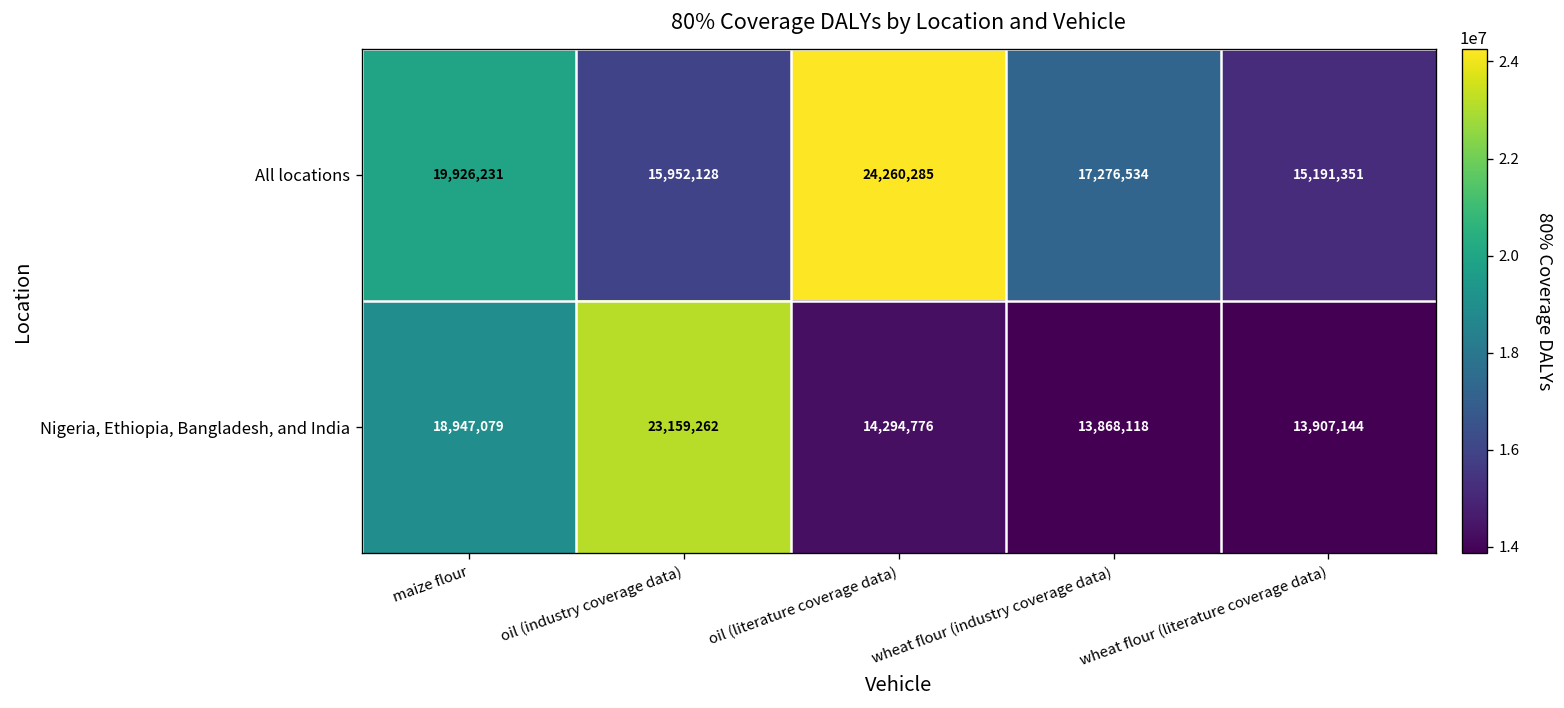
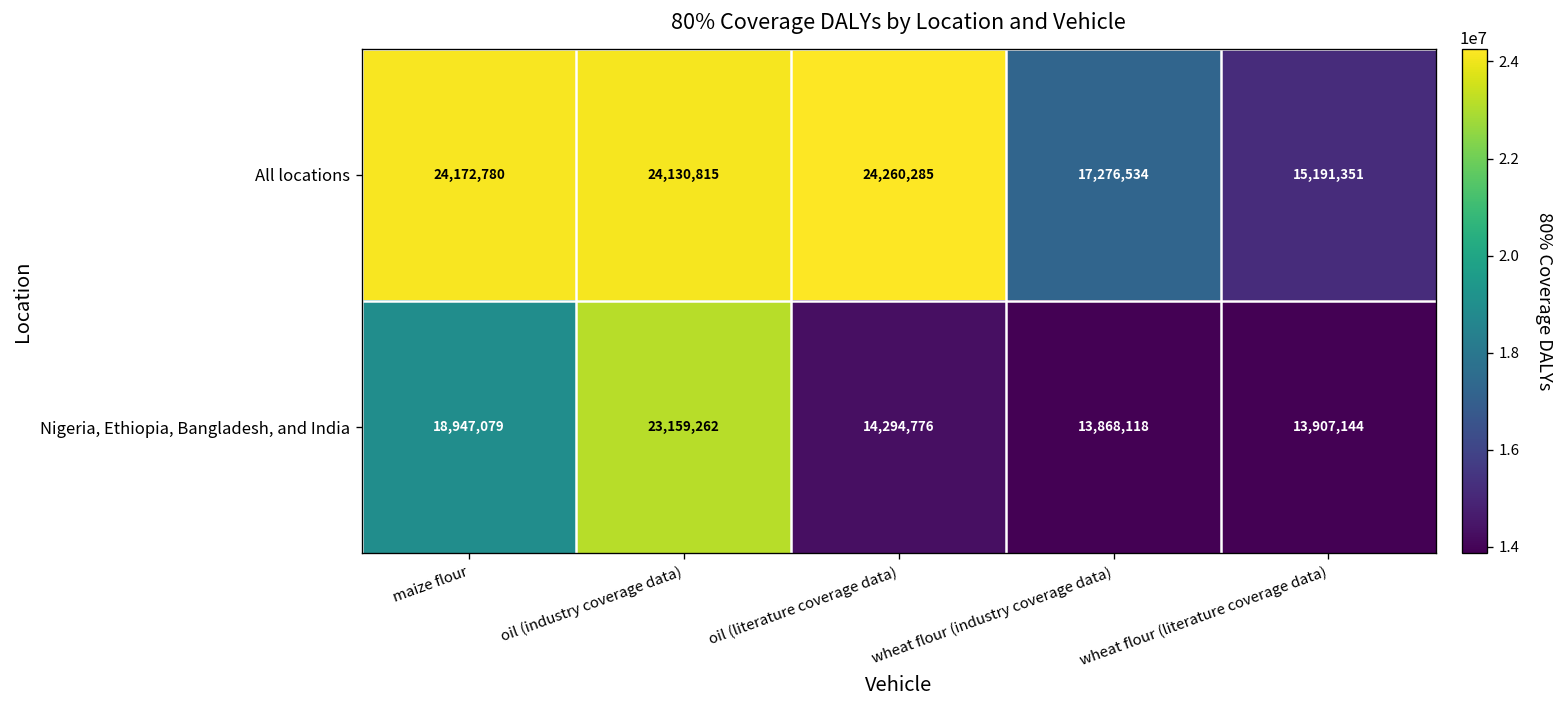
  {
    "All locations": {
-     "maize flour": "19,926,231",
-     "oil (industry coverage data)": "15,952,128",
+     "maize flour": "24,172,780",
+     "oil (industry coverage data)": "24,130,815",
      "oil (literature coverage data)": "24,260,285",
      "wheat flour (industry coverage data)": "17,276,534",
      "wheat flour (literature coverage data)": "15,191,351"
    },
    "Nigeria, Ethiopia, Bangladesh, and India": {
      "maize flour": "18,947,079",
      "oil (industry coverage data)": "23,159,262",
      "oil (literature coverage data)": "14,294,776",
      "wheat flour (industry coverage data)": "13,868,118",
      "wheat flour (literature coverage data)": "13,907,144"
    }
  }
